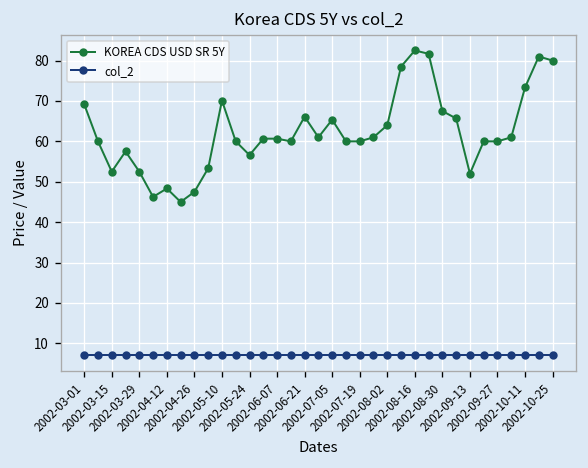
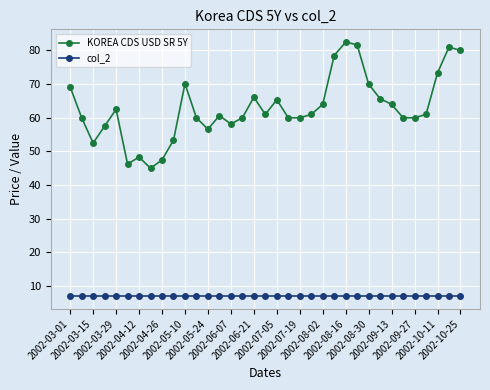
  {
    "KOREA CDS USD SR 5Y": {
      "2002-03-01": 69,
      "2002-03-15": 53,
-     "2002-03-29": 53,
+     "2002-03-29": 63,
      "2002-04-12": 48,
      "2002-04-26": 48,
      "2002-05-10": 70,
      "2002-05-24": 57,
-     "2002-06-07": 61,
+     "2002-06-07": 58,
      "2002-06-21": 66,
      "2002-07-05": 65,
      "2002-07-19": 60,
      "2002-08-02": 64,
      "2002-08-16": 83,
-     "2002-08-30": 68,
-     "2002-09-13": 52,
+     "2002-08-30": 70,
+     "2002-09-13": 64,
      "2002-09-27": 60,
      "2002-10-11": 73,
      "2002-10-25": 80
    },
    "col_2": {
      "2002-03-01": 7,
      "2002-03-15": 7,
      "2002-03-29": 7,
      "2002-04-12": 7,
      "2002-04-26": 7,
      "2002-05-10": 7,
      "2002-05-24": 7,
      "2002-06-07": 7,
      "2002-06-21": 7,
      "2002-07-05": 7,
      "2002-07-19": 7,
      "2002-08-02": 7,
      "2002-08-16": 7,
      "2002-08-30": 7,
      "2002-09-13": 7,
      "2002-09-27": 7,
      "2002-10-11": 7,
      "2002-10-25": 7
    }
  }
